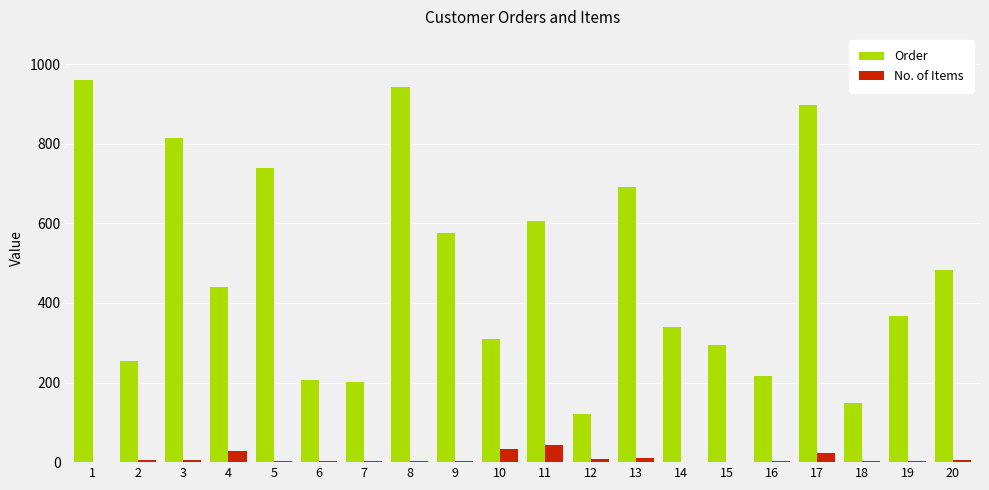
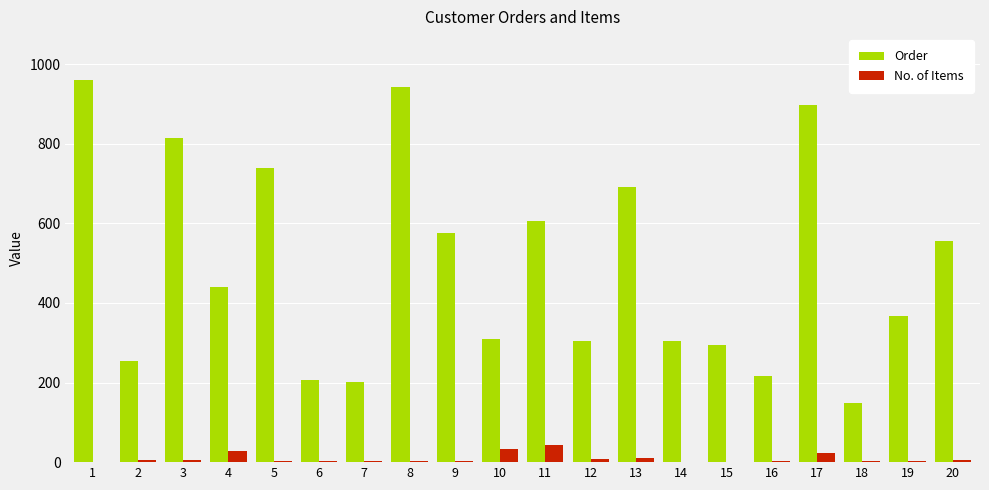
  {
    "Order": {
      "1": 960,
      "2": 250,
      "3": 820,
      "4": 440,
      "5": 740,
      "6": 210,
      "7": 200,
      "8": 940,
      "9": 580,
      "10": 310,
      "11": 610,
-     "12": 120,
+     "12": 310,
      "13": 690,
-     "14": 340,
+     "14": 300,
      "15": 290,
      "16": 220,
      "17": 900,
      "18": 150,
      "19": 370,
-     "20": 480
+     "20": 560
    },
    "No. of Items": {
      "4": 30,
      "10": 30,
      "11": 40,
      "12": 10,
      "13": 10,
      "17": 20
    }
  }
